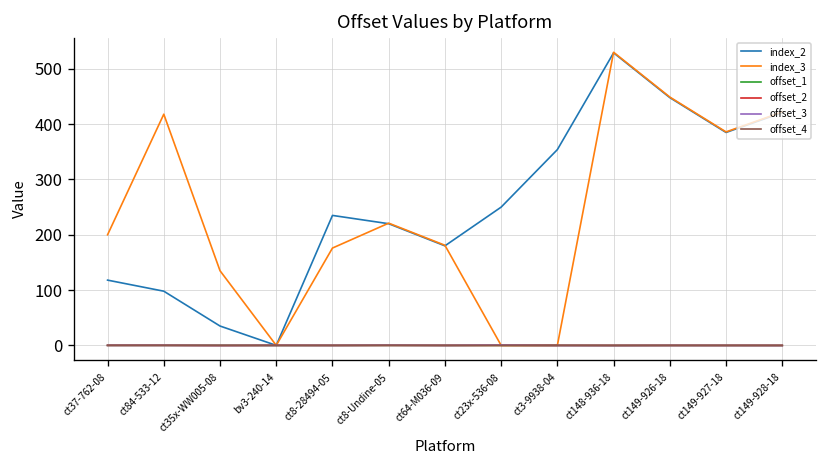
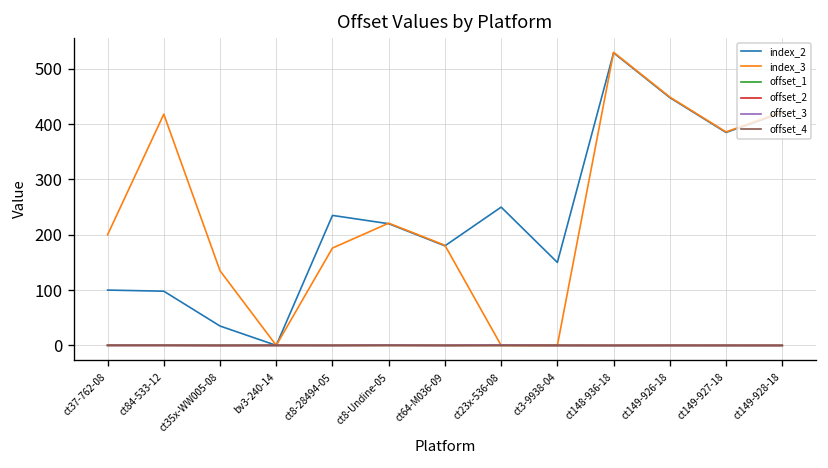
  {
    "index_2": {
-     "ct37-762-08": 120,
+     "ct37-762-08": 100,
      "ct84-533-12": 100,
      "ct35x-WW005-08": 40,
      "ct8-28494-05": 240,
      "ct23x-536-08": 250,
-     "ct3-9938-04": 350
+     "ct3-9938-04": 150
    },
    "index_3": {
      "ct37-762-08": 200,
      "ct84-533-12": 420,
      "ct35x-WW005-08": 140,
      "ct8-28494-05": 180
    },
    "offset_4": {
      "ct37-762-08": 0,
      "ct84-533-12": 0,
      "ct35x-WW005-08": 0,
      "ct8-28494-05": 0,
      "ct8-Undine-05": 0,
      "ct64-M036-09": 0,
      "ct148-936-18": 0,
      "ct149-926-18": 0,
      "ct149-927-18": 0,
      "ct149-928-18": 0
    }
  }
